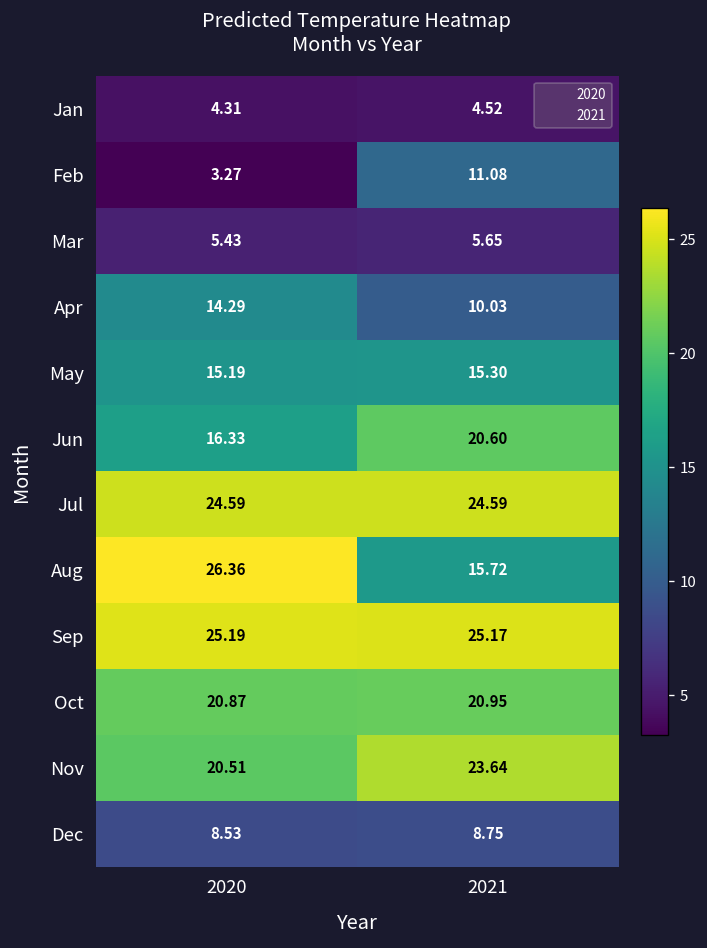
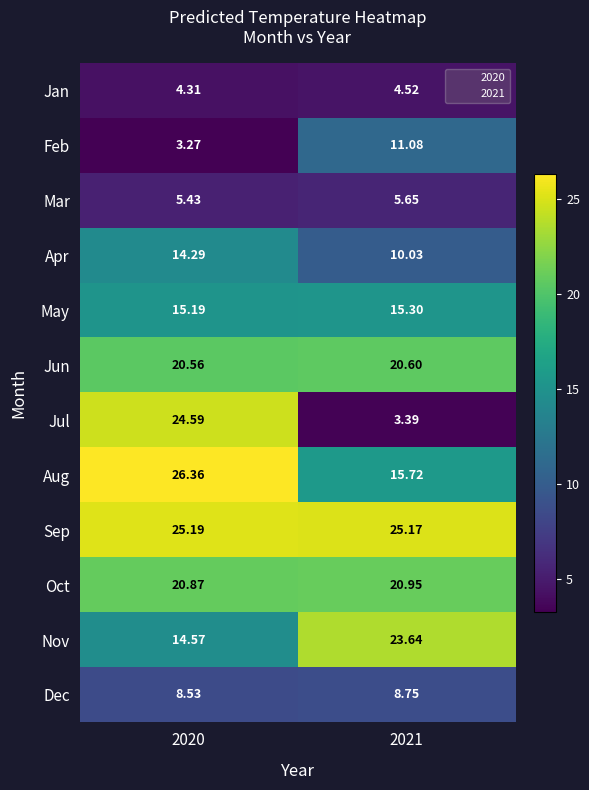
  {
    "Jan": {
      "2020": 4.31,
      "2021": 4.52
    },
    "Feb": {
      "2020": 3.27,
      "2021": 11.08
    },
    "Mar": {
      "2020": 5.43,
      "2021": 5.65
    },
    "Apr": {
      "2020": 14.29,
      "2021": 10.03
    },
    "May": {
      "2020": 15.19,
      "2021": 15.30
    },
    "Jun": {
-     "2020": 16.33,
+     "2020": 20.56,
      "2021": 20.60
    },
    "Jul": {
      "2020": 24.59,
-     "2021": 24.59
+     "2021": 3.39
    },
    "Aug": {
      "2020": 26.36,
      "2021": 15.72
    },
    "Sep": {
      "2020": 25.19,
      "2021": 25.17
    },
    "Oct": {
      "2020": 20.87,
      "2021": 20.95
    },
    "Nov": {
-     "2020": 20.51,
+     "2020": 14.57,
      "2021": 23.64
    },
    "Dec": {
      "2020": 8.53,
      "2021": 8.75
    }
  }
